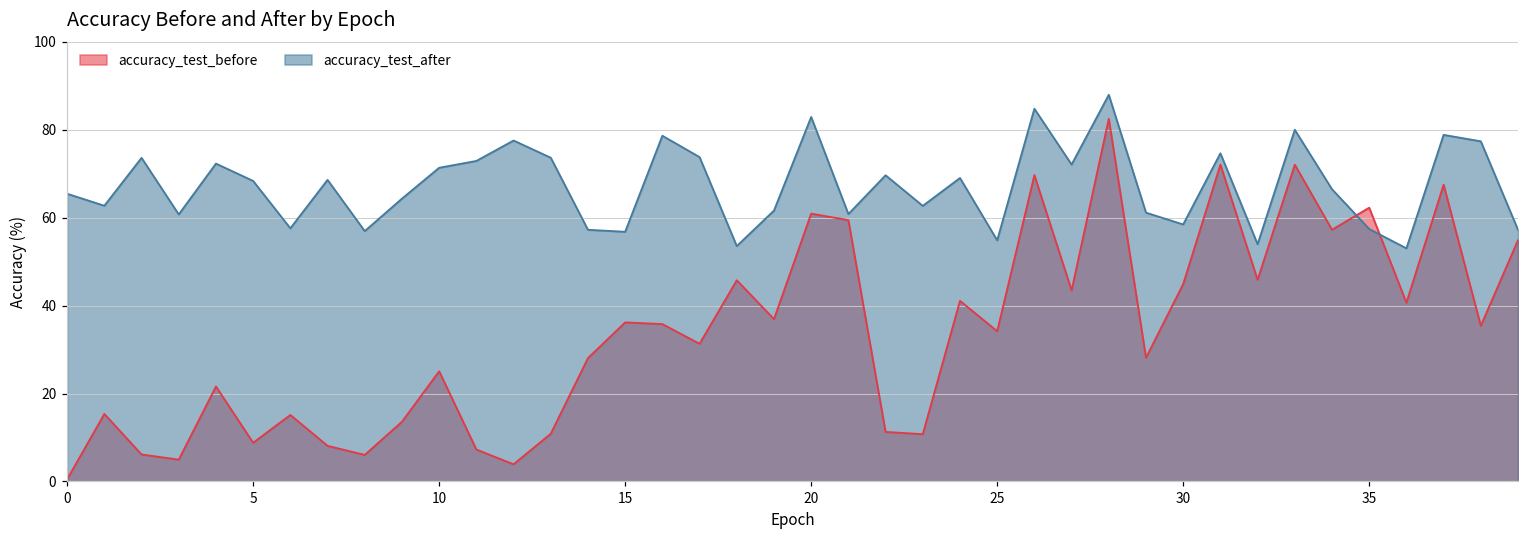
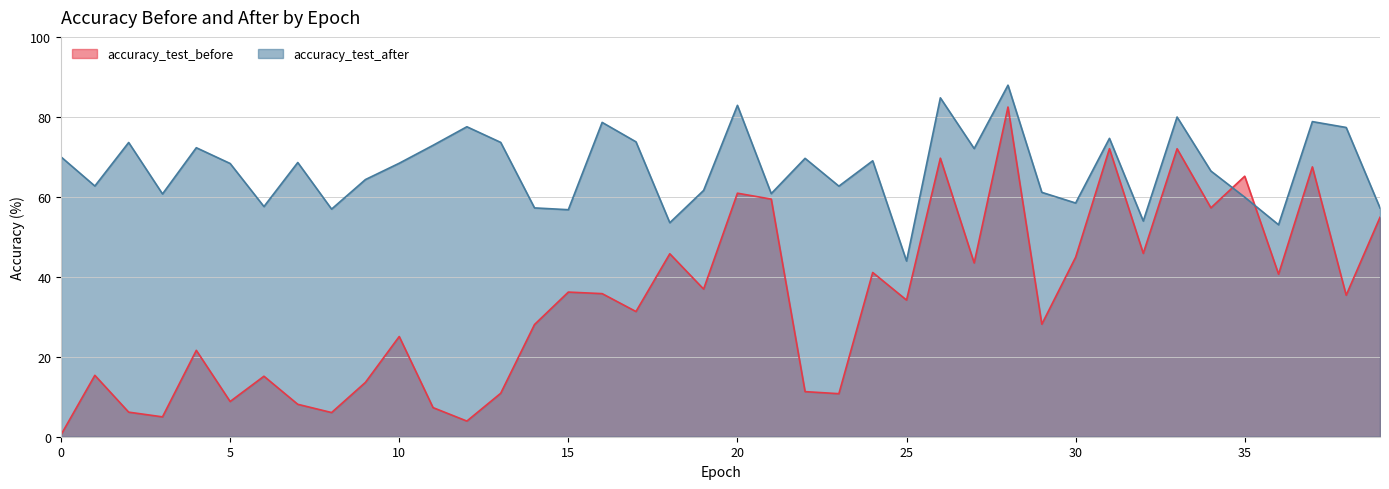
  {
    "accuracy_test_before": {
      "0": 1,
      "5": 9,
      "10": 25,
      "15": 36,
      "20": 61,
      "25": 34,
      "30": 45,
-     "35": 62
+     "35": 65
    },
    "accuracy_test_after": {
-     "0": 65,
+     "0": 70,
      "5": 68,
-     "10": 71,
+     "10": 68,
      "15": 57,
      "20": 83,
-     "25": 55,
+     "25": 44,
      "30": 58,
-     "35": 57
+     "35": 60
    }
  }
